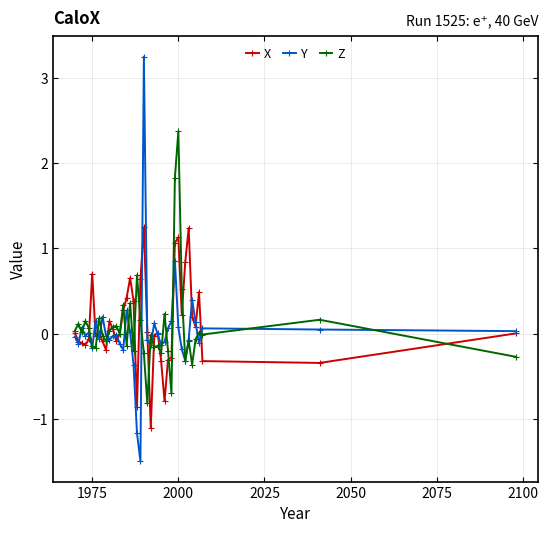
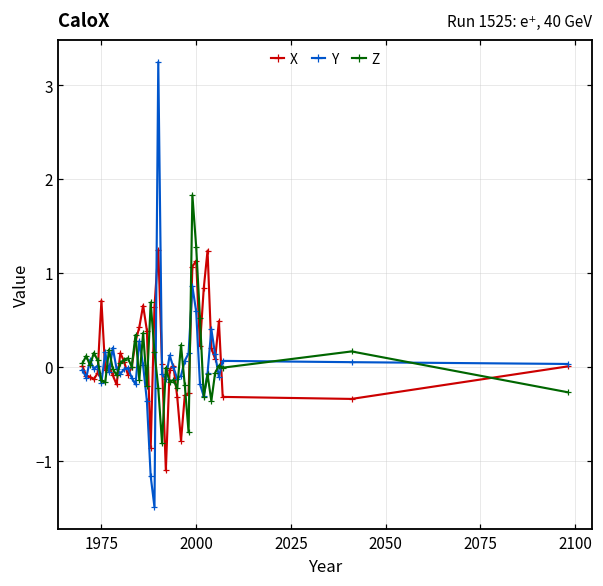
  {
    "X": {
      "1975": 0.7,
      "2000": 1.1
    },
    "Y": {
-     "2000": 0.1
+     "2000": 0.6
    },
    "Z": {
-     "2000": 2.4
+     "2000": 1.3
    }
  }
